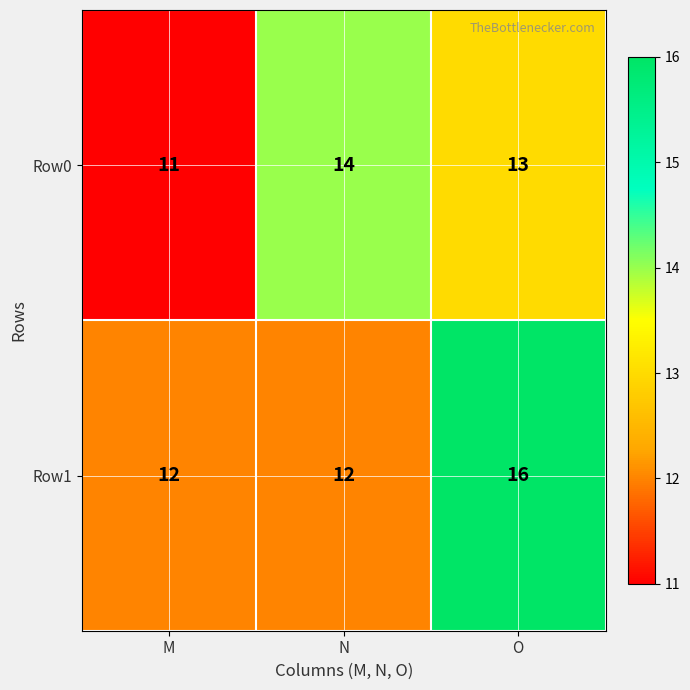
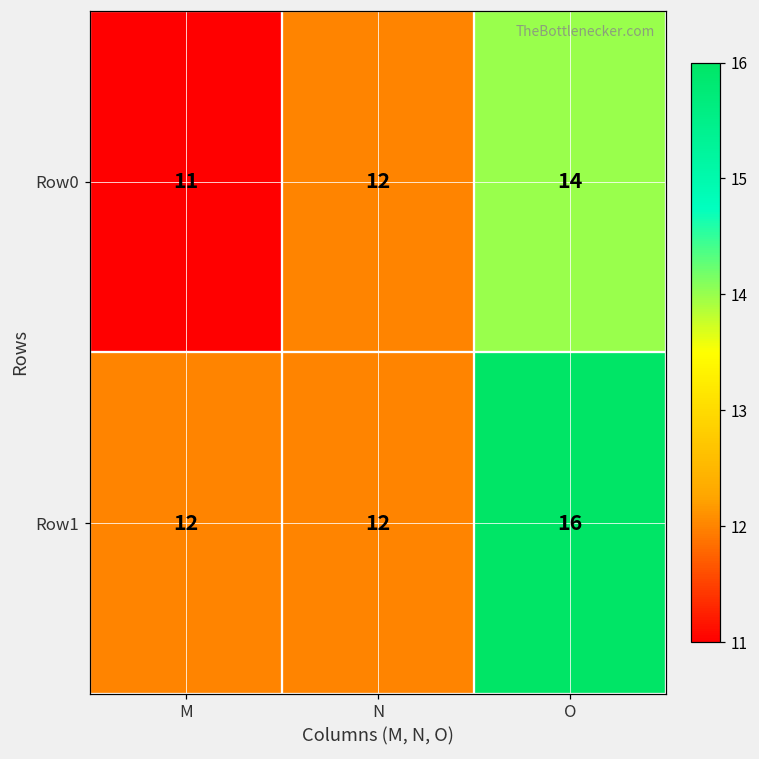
  {
    "Row0": {
      "M": 11,
-     "N": 14,
-     "O": 13
+     "N": 12,
+     "O": 14
    },
    "Row1": {
      "M": 12,
      "N": 12,
      "O": 16
    }
  }
